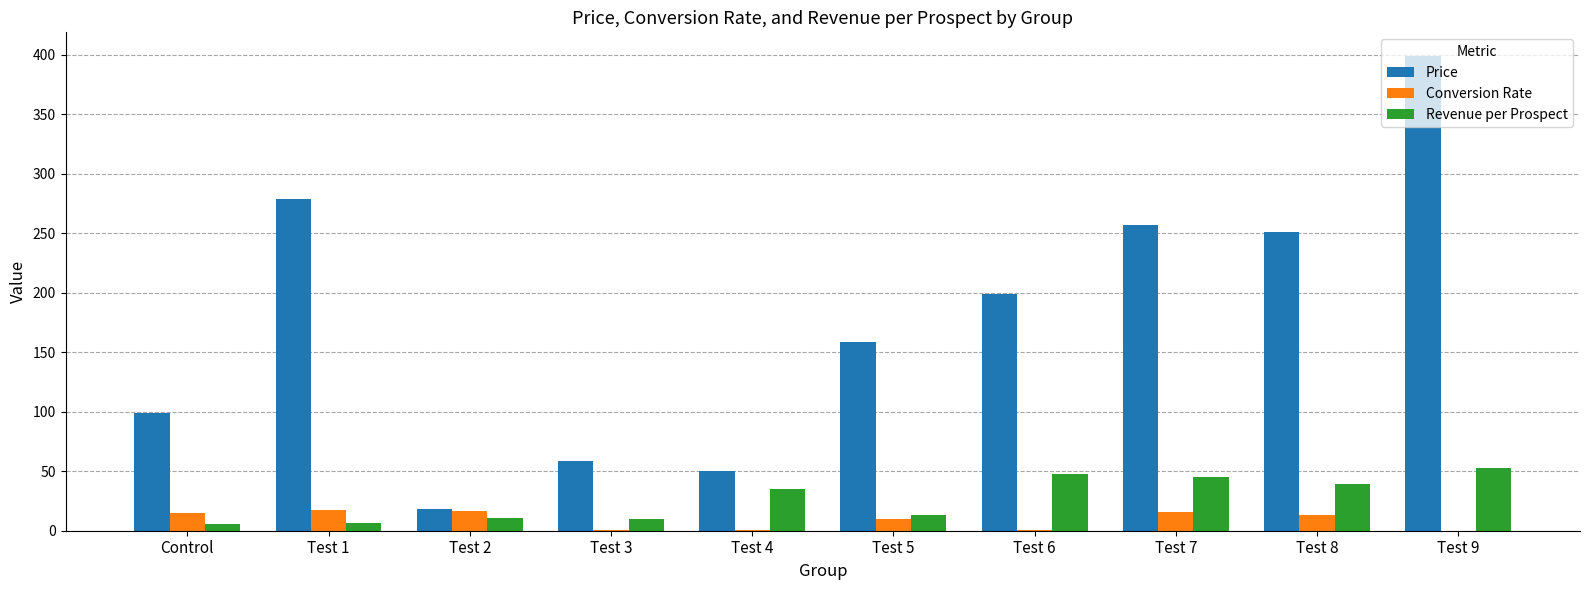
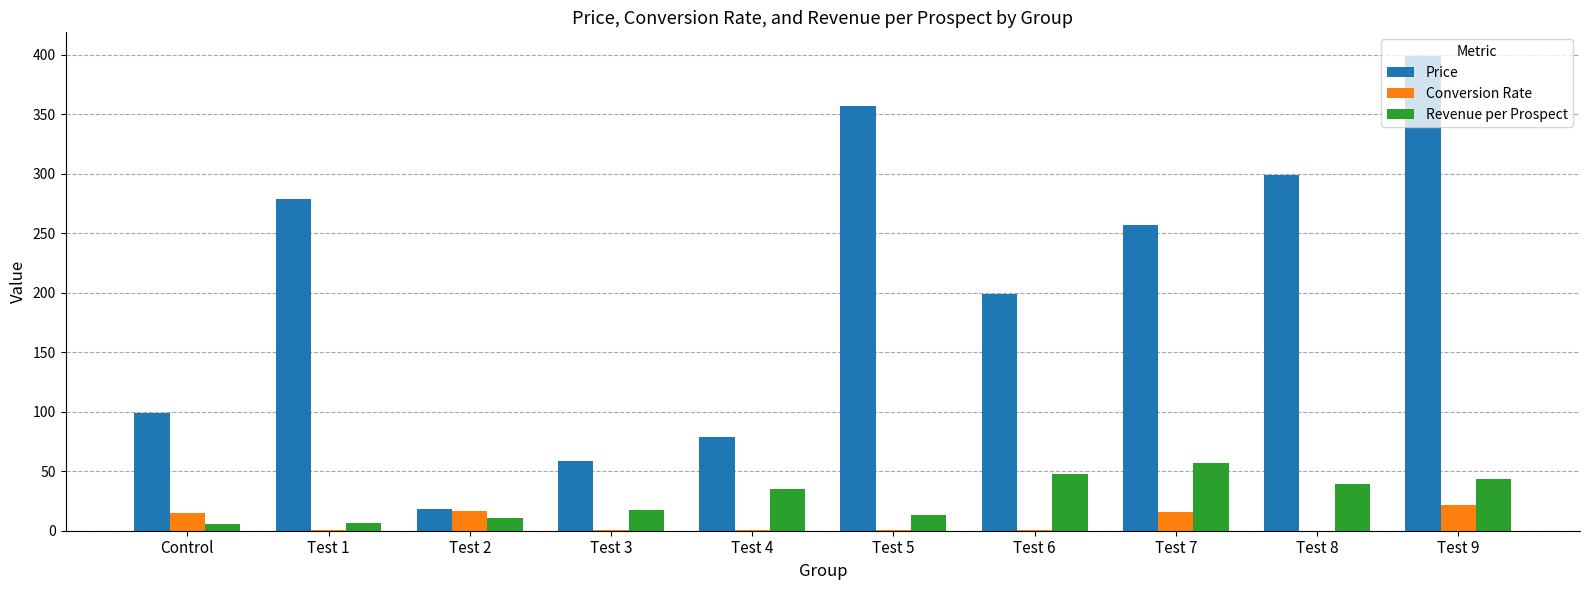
  {
    "Price": {
      "Control": 99,
      "Test 1": 279,
      "Test 2": 18,
      "Test 3": 59,
-     "Test 4": 50,
-     "Test 5": 159,
+     "Test 4": 79,
+     "Test 5": 357,
      "Test 6": 199,
      "Test 7": 257,
-     "Test 8": 251
+     "Test 8": 299
    },
    "Conversion Rate": {
      "Control": 15,
-     "Test 1": 18,
+     "Test 1": 0,
      "Test 2": 17,
-     "Test 5": 10,
+     "Test 5": 0,
      "Test 7": 15,
-     "Test 8": 13,
-     "Test 9": 0
+     "Test 8": 0,
+     "Test 9": 22
    },
    "Revenue per Prospect": {
      "Control": 5,
      "Test 1": 6,
      "Test 2": 11,
-     "Test 3": 10,
+     "Test 3": 17,
      "Test 4": 35,
      "Test 5": 13,
      "Test 6": 47,
-     "Test 7": 45,
+     "Test 7": 57,
      "Test 8": 39,
-     "Test 9": 53
+     "Test 9": 44
    }
  }
